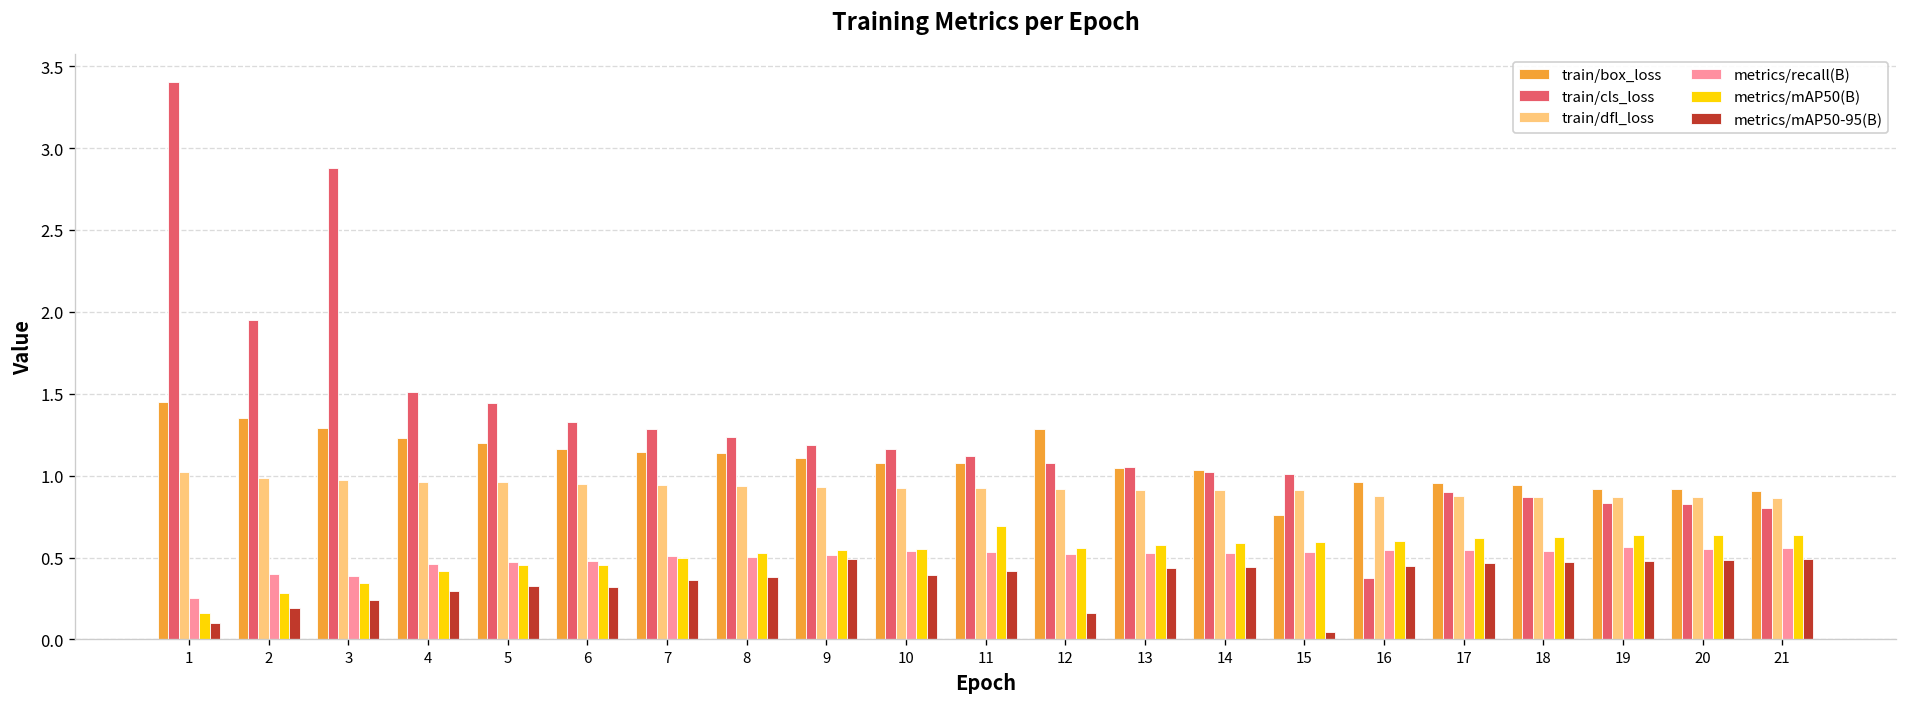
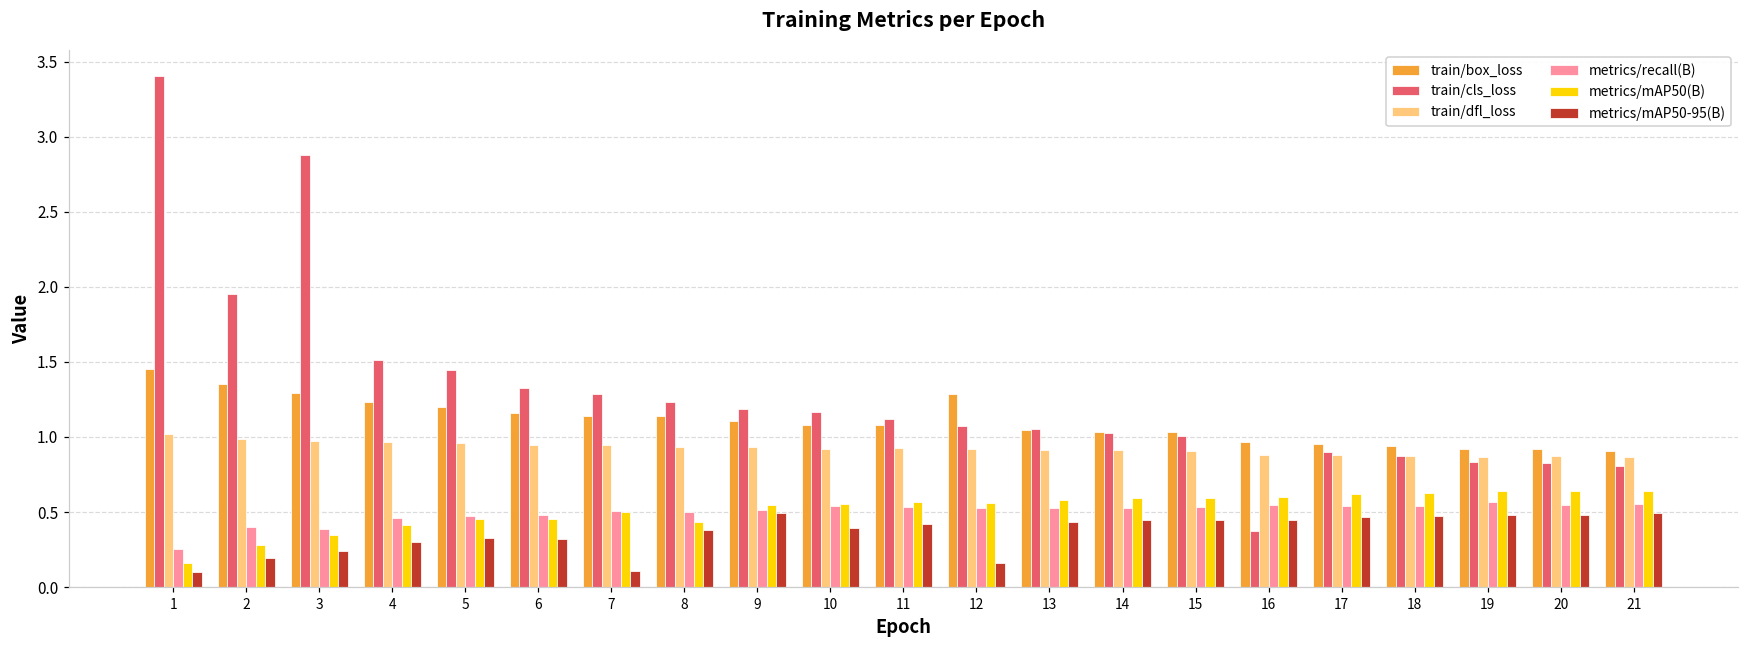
  {
    "train/box_loss": {
      "1": 1.45,
      "2": 1.35,
      "3": 1.29,
      "4": 1.23,
      "5": 1.20,
      "6": 1.16,
      "7": 1.14,
      "8": 1.14,
      "9": 1.11,
      "10": 1.08,
      "11": 1.08,
      "12": 1.28,
      "13": 1.05,
      "14": 1.03,
-     "15": 0.76,
+     "15": 1.04,
      "16": 0.96,
      "17": 0.95,
      "18": 0.94,
      "19": 0.92,
      "20": 0.92,
      "21": 0.91
    },
    "train/cls_loss": {
      "1": 3.40,
      "2": 1.95,
      "3": 2.88,
      "4": 1.51,
      "5": 1.44,
      "6": 1.33,
      "7": 1.28,
      "8": 1.24,
      "9": 1.19,
      "10": 1.16,
      "11": 1.12,
      "12": 1.07,
      "13": 1.05,
      "14": 1.03,
      "15": 1.01,
      "16": 0.37,
      "17": 0.90,
      "18": 0.87,
      "19": 0.84,
      "20": 0.83,
      "21": 0.81
    },
    "train/dfl_loss": {
      "1": 1.02,
      "2": 0.99,
      "3": 0.98,
      "4": 0.96,
      "5": 0.96,
      "6": 0.95,
      "7": 0.94,
      "8": 0.94,
      "9": 0.93,
      "10": 0.92,
      "11": 0.93,
      "12": 0.92,
      "13": 0.92,
      "14": 0.91,
      "15": 0.91,
      "16": 0.88,
      "17": 0.88,
      "18": 0.87,
      "19": 0.87,
      "20": 0.87,
      "21": 0.87
    },
    "metrics/recall(B)": {
      "1": 0.26,
      "2": 0.40,
      "3": 0.39,
      "4": 0.46,
      "5": 0.47,
      "6": 0.48,
      "7": 0.51,
      "8": 0.50,
      "9": 0.52,
      "10": 0.54,
      "11": 0.53,
      "12": 0.52,
      "13": 0.53,
      "14": 0.53,
      "15": 0.53,
      "16": 0.55,
      "17": 0.54,
      "18": 0.54,
      "19": 0.56,
      "20": 0.55,
      "21": 0.56
    },
    "metrics/mAP50(B)": {
      "1": 0.16,
      "2": 0.28,
      "3": 0.34,
      "4": 0.42,
      "5": 0.45,
      "6": 0.45,
      "7": 0.50,
-     "8": 0.53,
+     "8": 0.43,
      "9": 0.55,
      "10": 0.55,
-     "11": 0.69,
+     "11": 0.57,
      "12": 0.56,
      "13": 0.58,
      "14": 0.59,
      "15": 0.60,
      "16": 0.60,
      "17": 0.62,
      "18": 0.63,
      "19": 0.64,
      "20": 0.64,
      "21": 0.64
    },
    "metrics/mAP50-95(B)": {
      "1": 0.10,
      "2": 0.19,
      "3": 0.24,
      "4": 0.30,
      "5": 0.33,
      "6": 0.32,
-     "7": 0.36,
+     "7": 0.11,
      "8": 0.38,
      "9": 0.49,
      "10": 0.40,
      "11": 0.42,
      "12": 0.16,
      "13": 0.44,
      "14": 0.44,
-     "15": 0.05,
+     "15": 0.45,
      "16": 0.45,
      "17": 0.47,
      "18": 0.47,
      "19": 0.48,
      "20": 0.48,
      "21": 0.49
    }
  }
